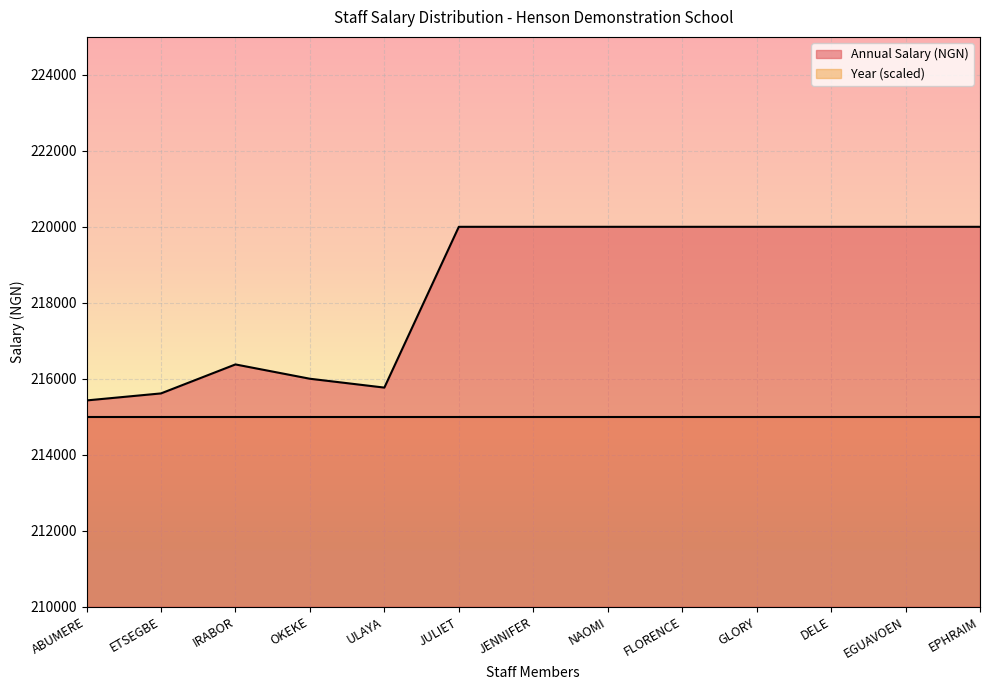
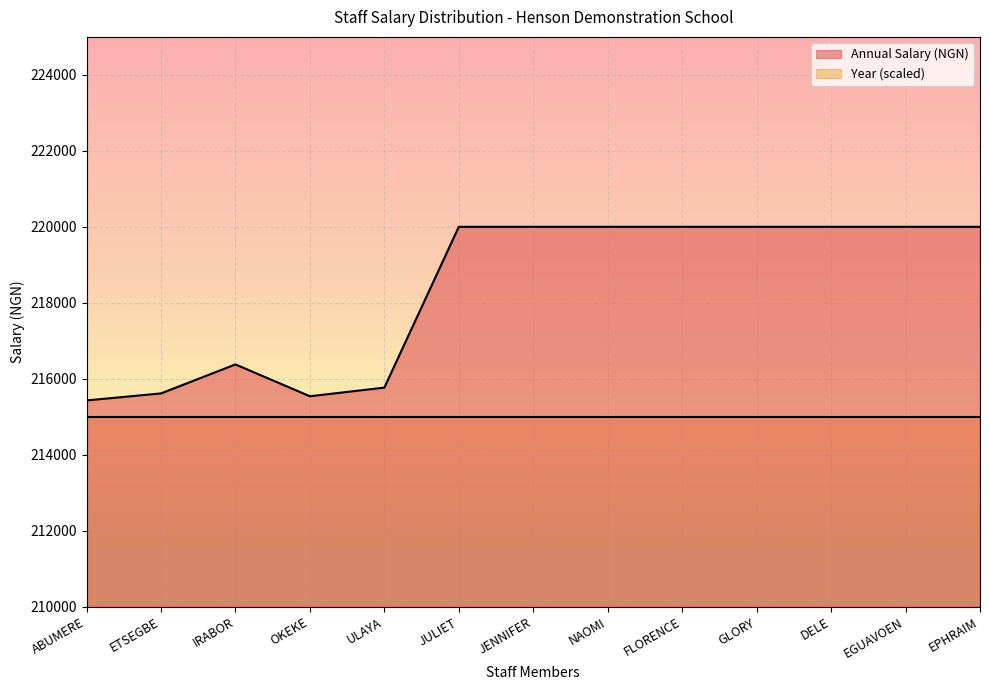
  {
    "Annual Salary (NGN)": {
      "ABUMERE": 215400,
      "ETSEGBE": 215600,
      "IRABOR": 216400,
-     "OKEKE": 216000,
+     "OKEKE": 215500,
      "ULAYA": 215800,
      "JULIET": 220000,
      "JENNIFER": 220000,
      "NAOMI": 220000,
      "FLORENCE": 220000,
      "GLORY": 220000,
      "DELE": 220000,
      "EGUAVOEN": 220000,
      "EPHRAIM": 220000
    },
    "Year (scaled)": {
      "ABUMERE": 215000,
      "ETSEGBE": 215000,
      "IRABOR": 215000,
      "OKEKE": 215000,
      "ULAYA": 215000,
      "JULIET": 215000,
      "JENNIFER": 215000,
      "NAOMI": 215000,
      "FLORENCE": 215000,
      "GLORY": 215000,
      "DELE": 215000,
      "EGUAVOEN": 215000,
      "EPHRAIM": 215000
    }
  }
